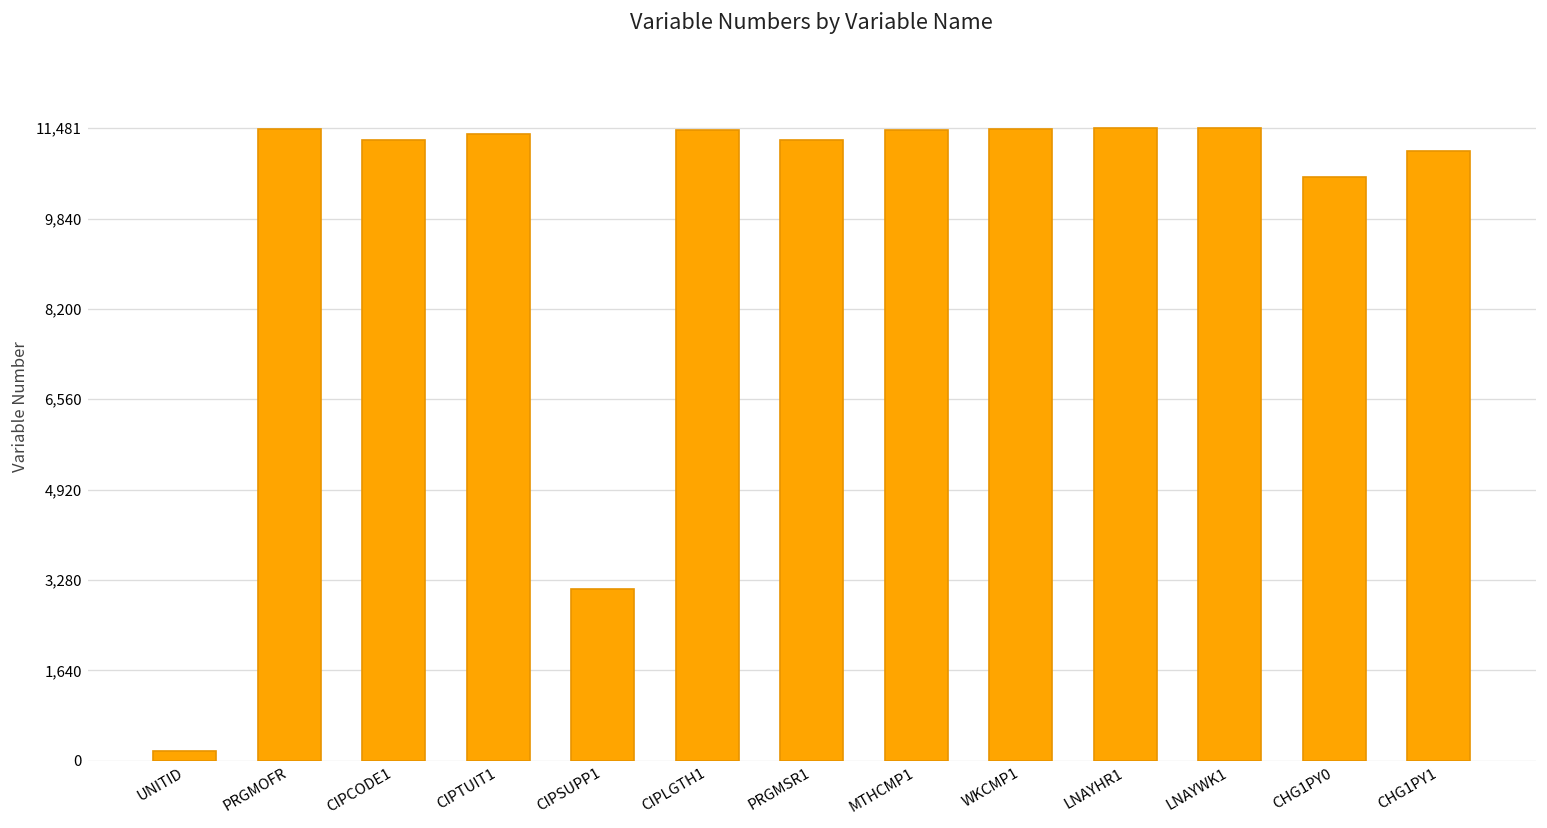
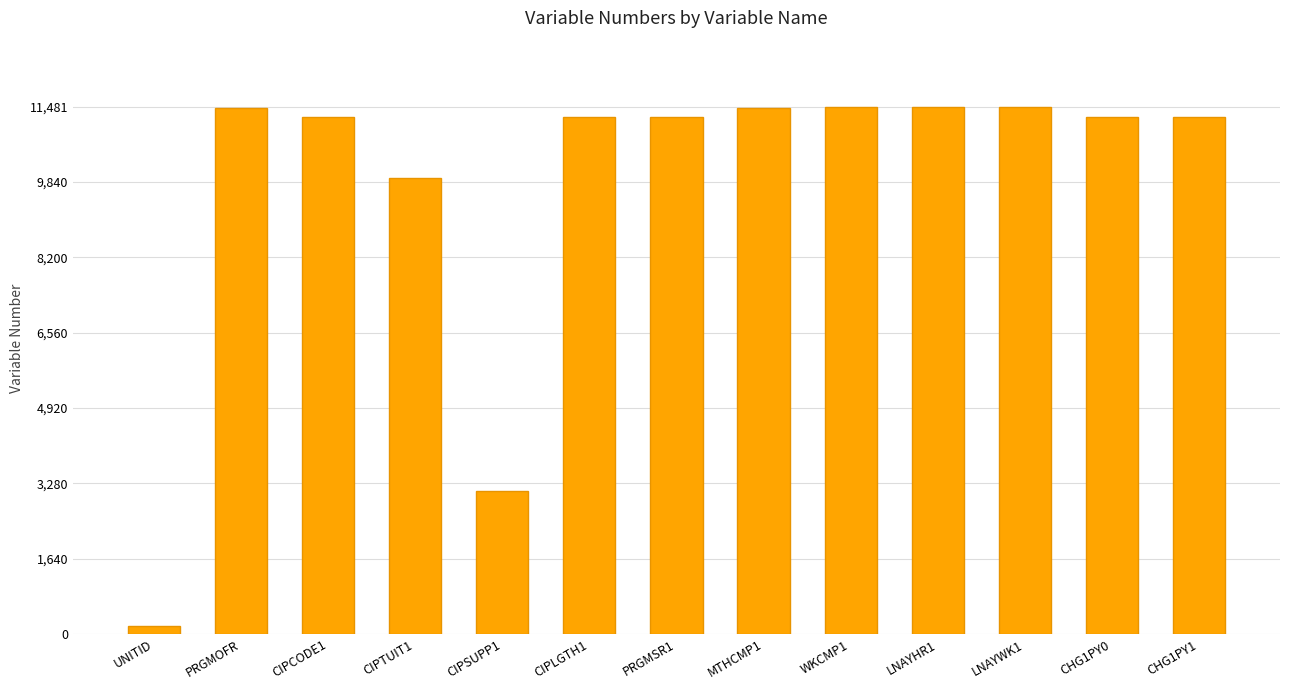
  {
    "UNITID": "200",
    "PRGMOFR": "11,500",
    "CIPCODE1": "11,300",
-   "CIPTUIT1": "11,400",
+   "CIPTUIT1": "9,900",
    "CIPSUPP1": "3,100",
-   "CIPLGTH1": "11,400",
+   "CIPLGTH1": "11,300",
    "PRGMSR1": "11,300",
    "MTHCMP1": "11,500",
    "WKCMP1": "11,500",
    "LNAYHR1": "11,500",
    "LNAYWK1": "11,500",
-   "CHG1PY0": "10,600",
-   "CHG1PY1": "11,100"
+   "CHG1PY0": "11,300",
+   "CHG1PY1": "11,300"
  }
